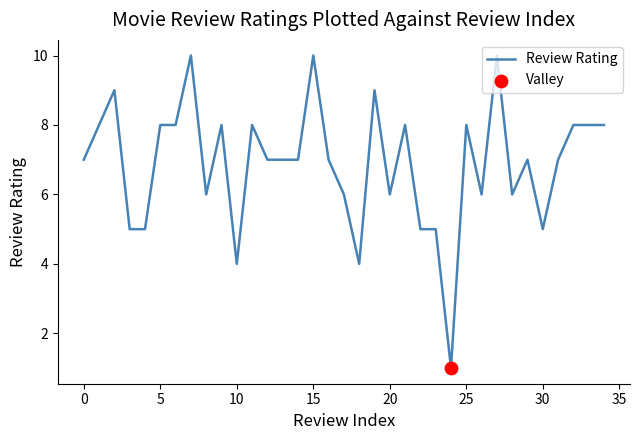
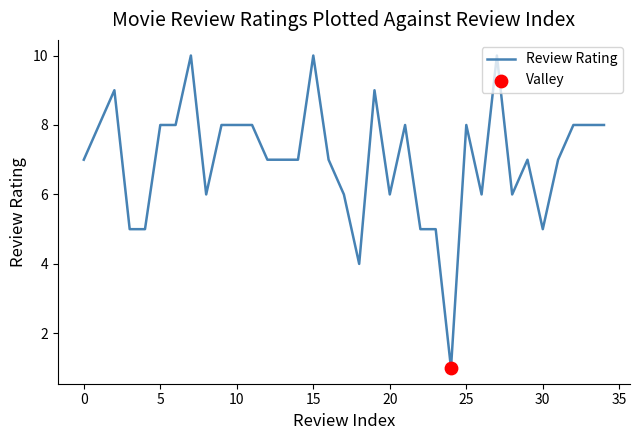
  {
    "Review Rating": {
      "0": 7,
      "5": 8,
-     "10": 4,
+     "10": 8,
      "15": 10,
      "20": 6,
      "25": 8,
      "30": 5
    }
  }
